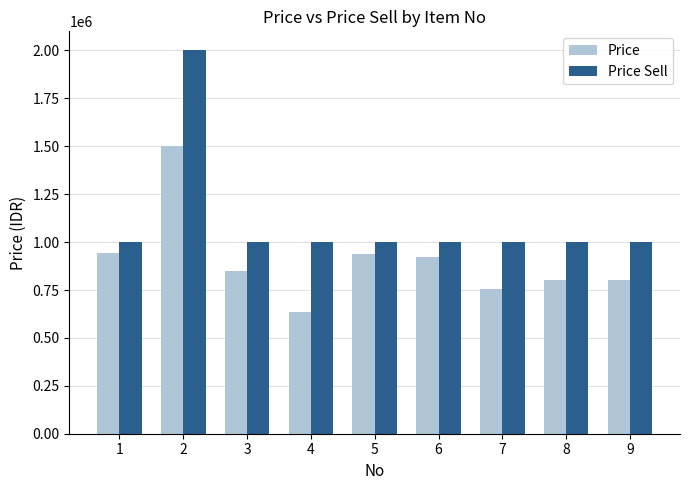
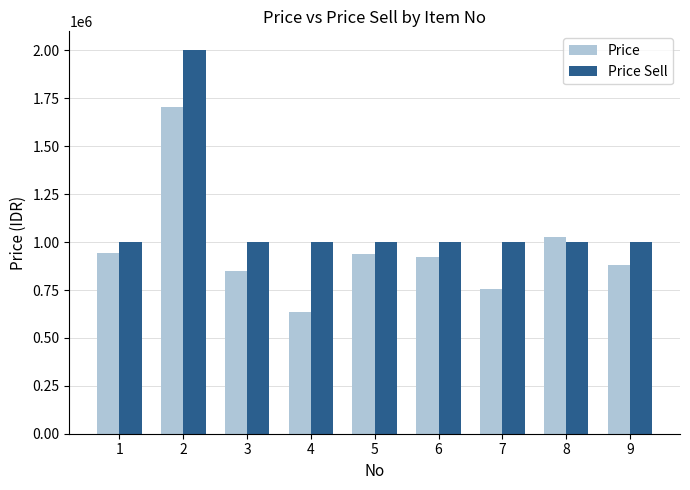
  {
    "Price": {
      "1": 940000,
-     "2": 1500000,
+     "2": 1700000,
      "3": 850000,
      "4": 640000,
      "5": 940000,
      "6": 920000,
      "7": 760000,
-     "8": 800000,
-     "9": 800000
+     "8": 1030000,
+     "9": 880000
    },
    "Price Sell": {
      "1": 1000000,
      "2": 2000000,
      "3": 1000000,
      "4": 1000000,
      "5": 1000000,
      "6": 1000000,
      "7": 1000000,
      "8": 1000000,
      "9": 1000000
    }
  }
